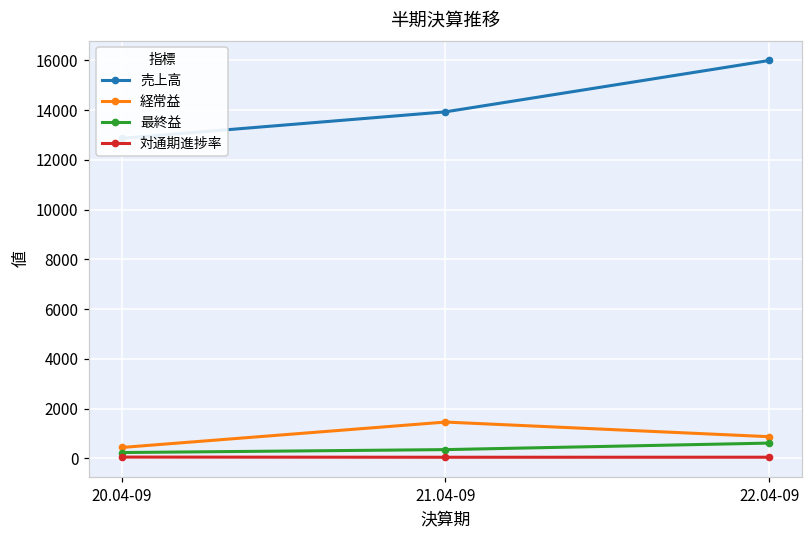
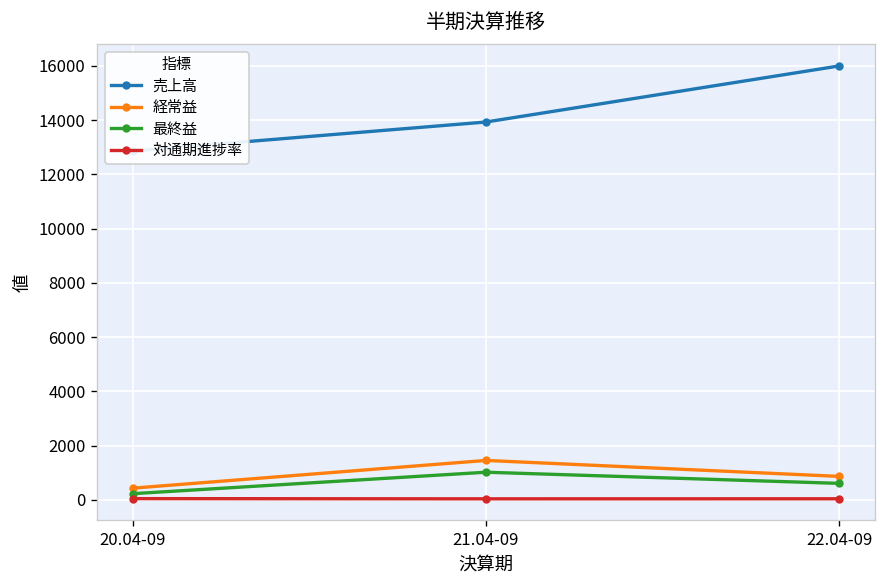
  {
    "売上高": {
      "21.04-09": 13900,
      "22.04-09": 16000
    },
    "経常益": {
      "20.04-09": 400,
      "21.04-09": 1500,
      "22.04-09": 900
    },
    "最終益": {
      "20.04-09": 200,
-     "21.04-09": 300,
+     "21.04-09": 1000,
      "22.04-09": 600
    },
    "対通期進捗率": {
      "20.04-09": 0,
      "21.04-09": 0,
      "22.04-09": 0
    }
  }
